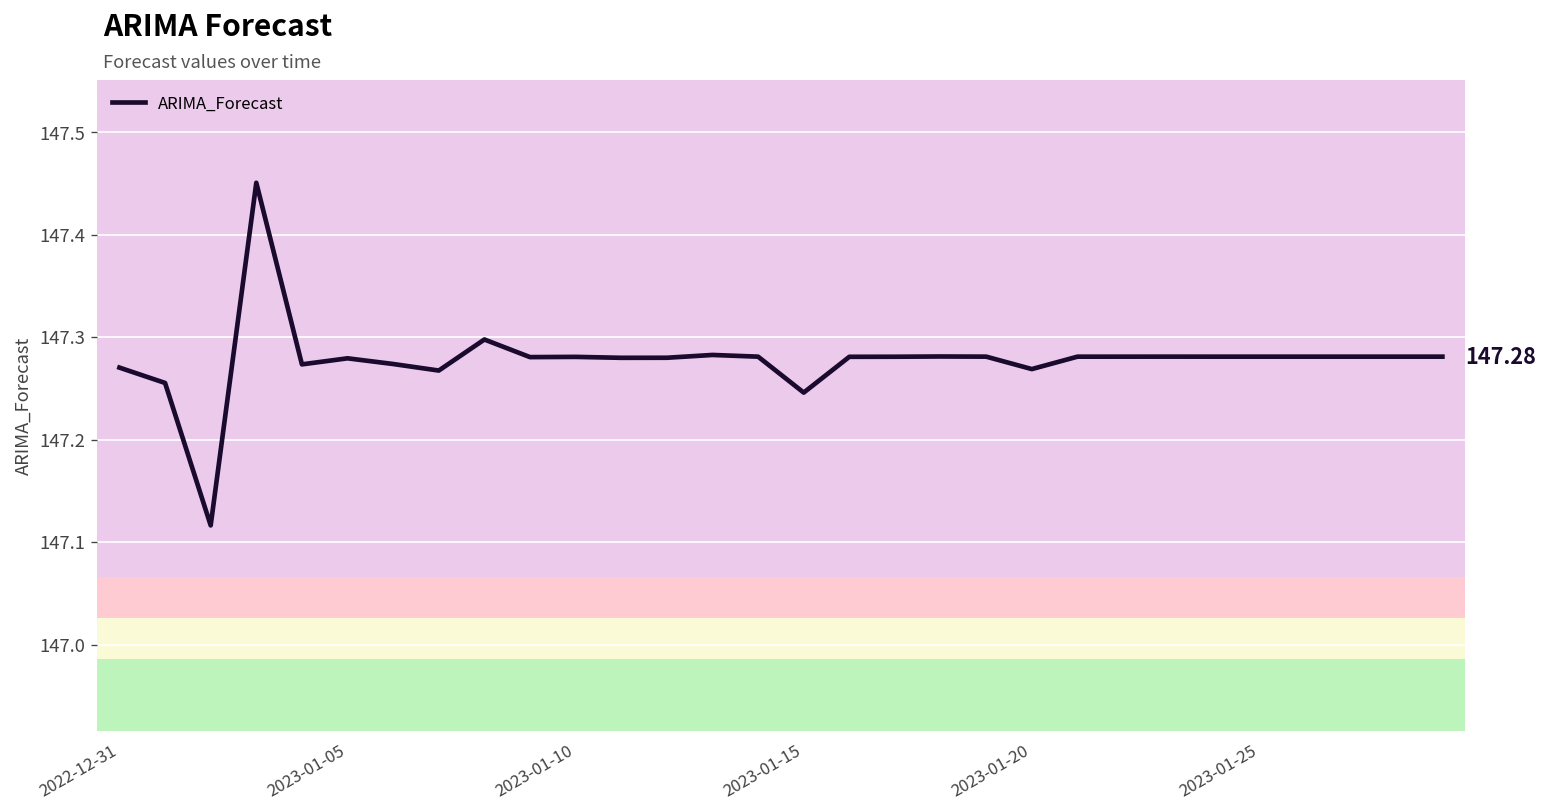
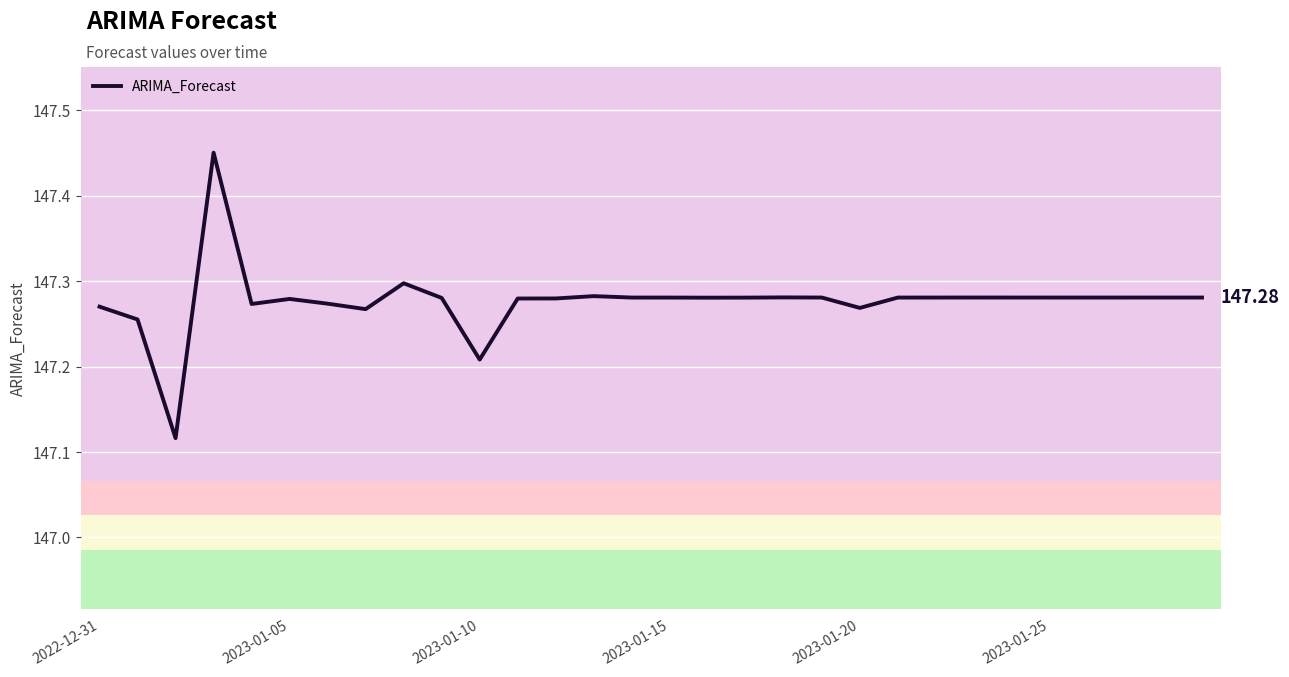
  {
    "2022-12-31": 147.27,
    "2023-01-05": 147.28,
-   "2023-01-10": 147.28,
-   "2023-01-15": 147.25,
+   "2023-01-10": 147.21,
+   "2023-01-15": 147.28,
    "2023-01-20": 147.27,
    "2023-01-25": 147.28
  }
